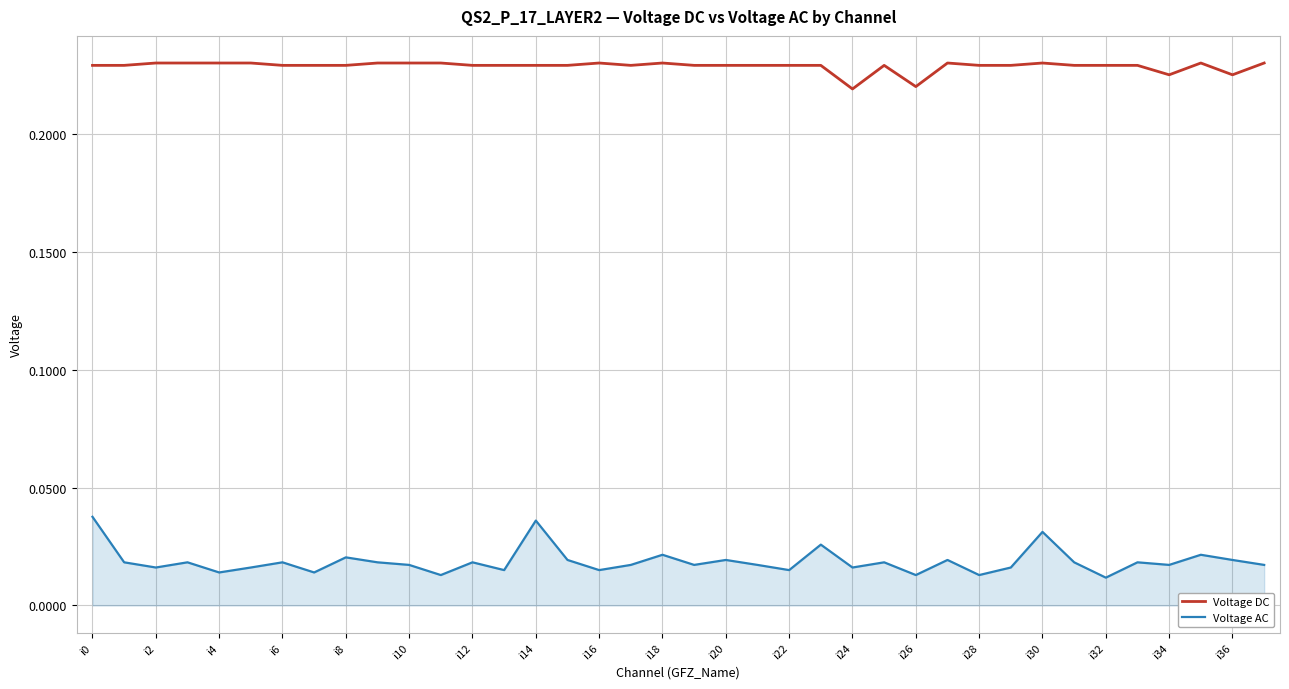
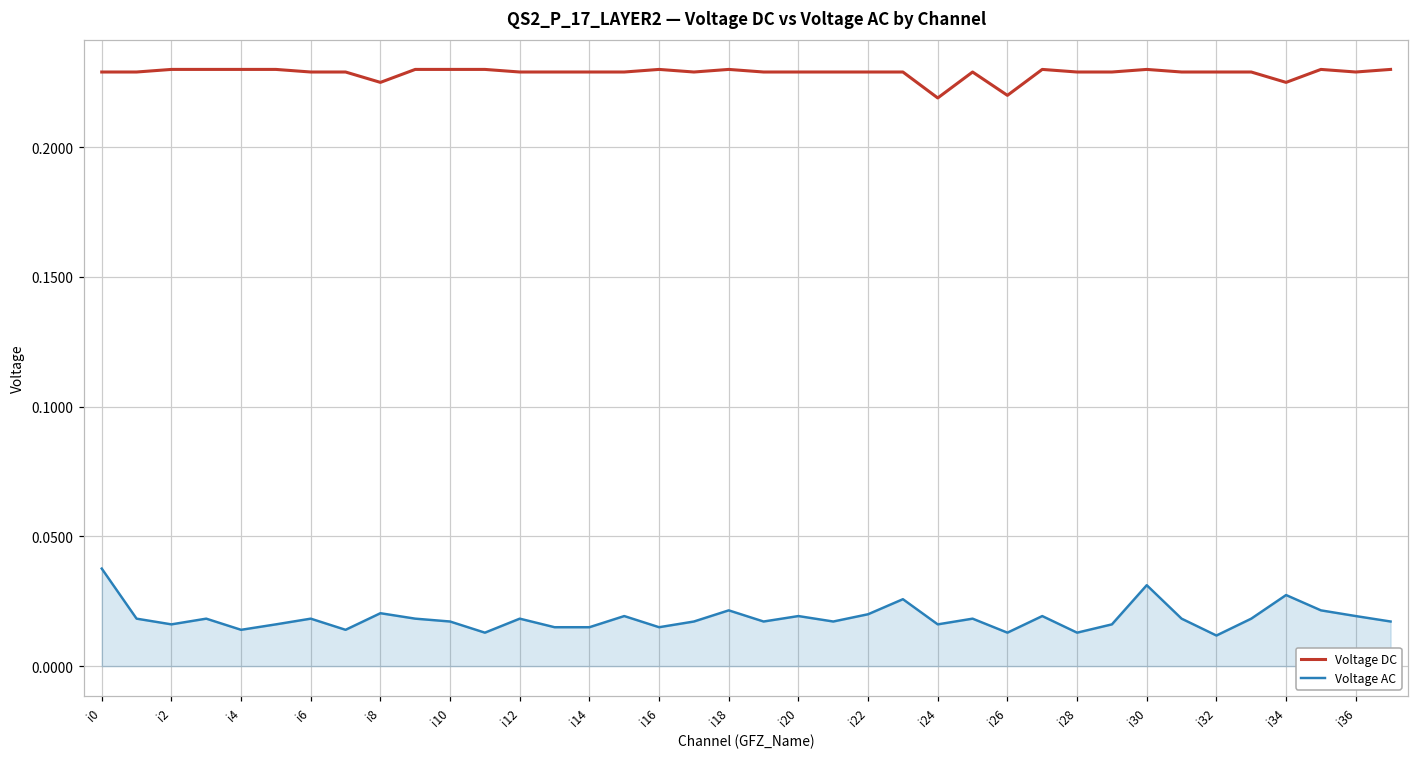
  {
    "Voltage DC": {
      "i0": 0.229,
      "i2": 0.230,
      "i4": 0.230,
      "i6": 0.229,
-     "i8": 0.229,
+     "i8": 0.225,
      "i10": 0.230,
      "i12": 0.229,
      "i14": 0.229,
      "i16": 0.230,
      "i18": 0.230,
      "i20": 0.229,
      "i22": 0.229,
      "i24": 0.219,
      "i26": 0.220,
      "i28": 0.229,
      "i30": 0.230,
      "i32": 0.229,
      "i34": 0.225,
-     "i36": 0.225
+     "i36": 0.229
    },
    "Voltage AC": {
      "i0": 0.038,
      "i2": 0.016,
      "i4": 0.014,
      "i6": 0.018,
      "i8": 0.020,
      "i10": 0.017,
      "i12": 0.018,
-     "i14": 0.036,
+     "i14": 0.015,
      "i16": 0.015,
      "i18": 0.022,
      "i20": 0.019,
-     "i22": 0.015,
+     "i22": 0.020,
      "i24": 0.016,
      "i26": 0.013,
      "i28": 0.013,
      "i30": 0.031,
      "i32": 0.012,
-     "i34": 0.017,
+     "i34": 0.027,
      "i36": 0.019
    }
  }
